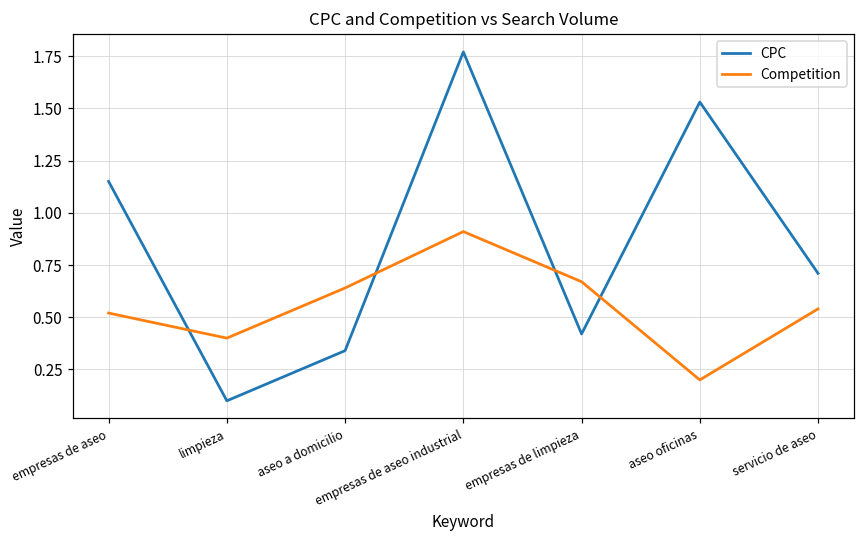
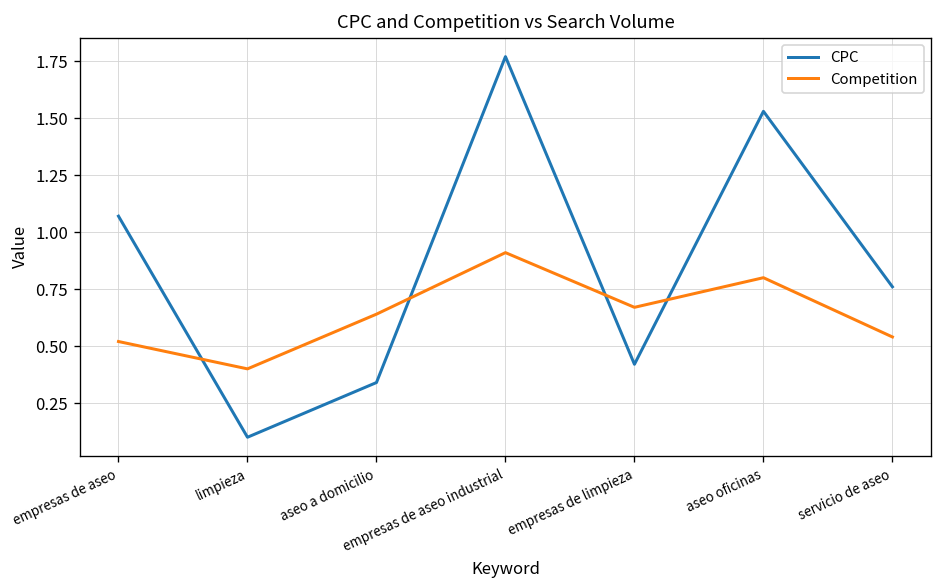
  {
    "CPC": {
-     "empresas de aseo": 1.15,
+     "empresas de aseo": 1.07,
      "limpieza": 0.10,
      "aseo a domicilio": 0.34,
      "empresas de aseo industrial": 1.77,
      "empresas de limpieza": 0.42,
      "aseo oficinas": 1.53,
-     "servicio de aseo": 0.71
+     "servicio de aseo": 0.76
    },
    "Competition": {
      "empresas de aseo": 0.52,
      "limpieza": 0.4,
      "aseo a domicilio": 0.64,
      "empresas de aseo industrial": 0.9,
      "empresas de limpieza": 0.67,
-     "aseo oficinas": 0.2,
+     "aseo oficinas": 0.8,
      "servicio de aseo": 0.54
    }
  }
